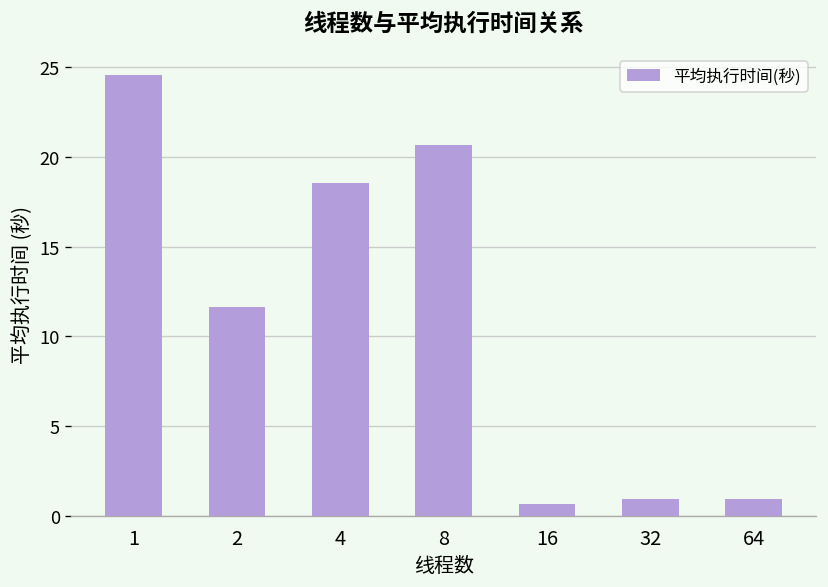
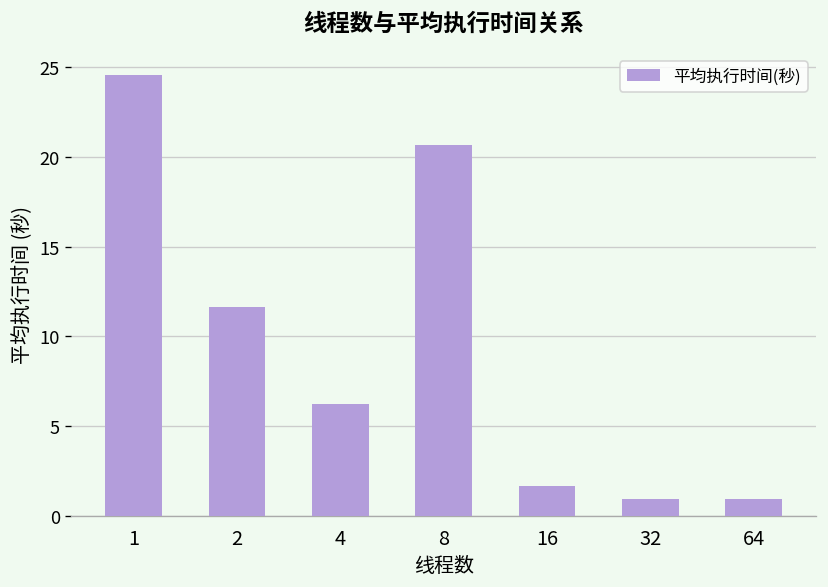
  {
    "1": 24.6,
    "2": 11.7,
-   "4": 18.6,
+   "4": 6.3,
    "8": 20.7,
-   "16": 0.6,
+   "16": 1.7,
    "32": 1.0,
    "64": 1.0
  }
